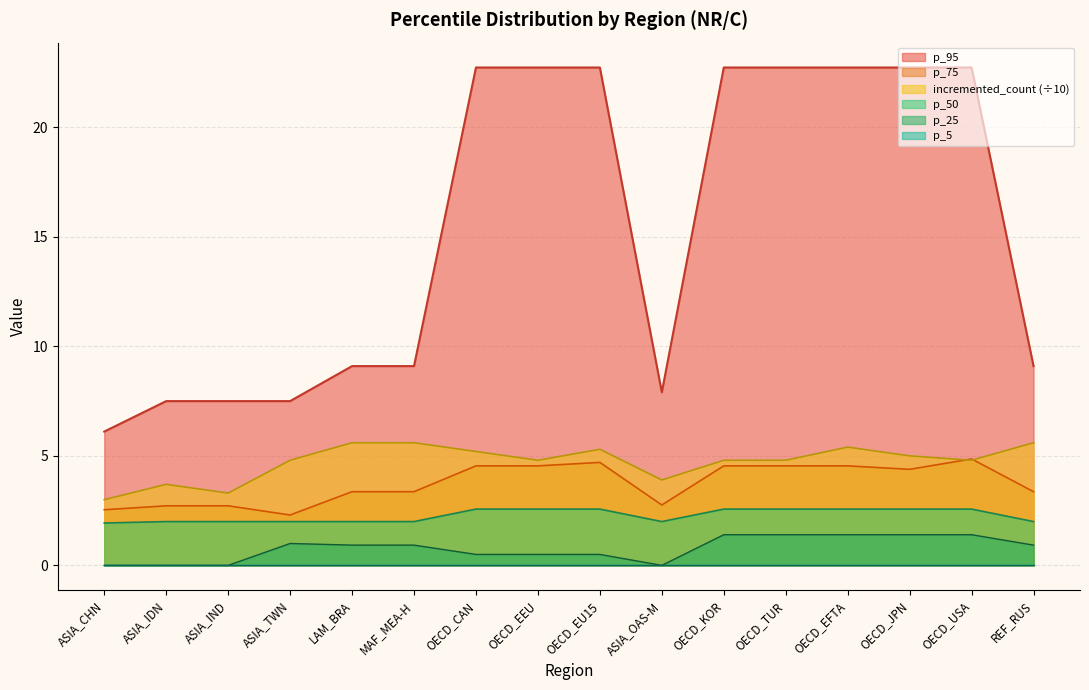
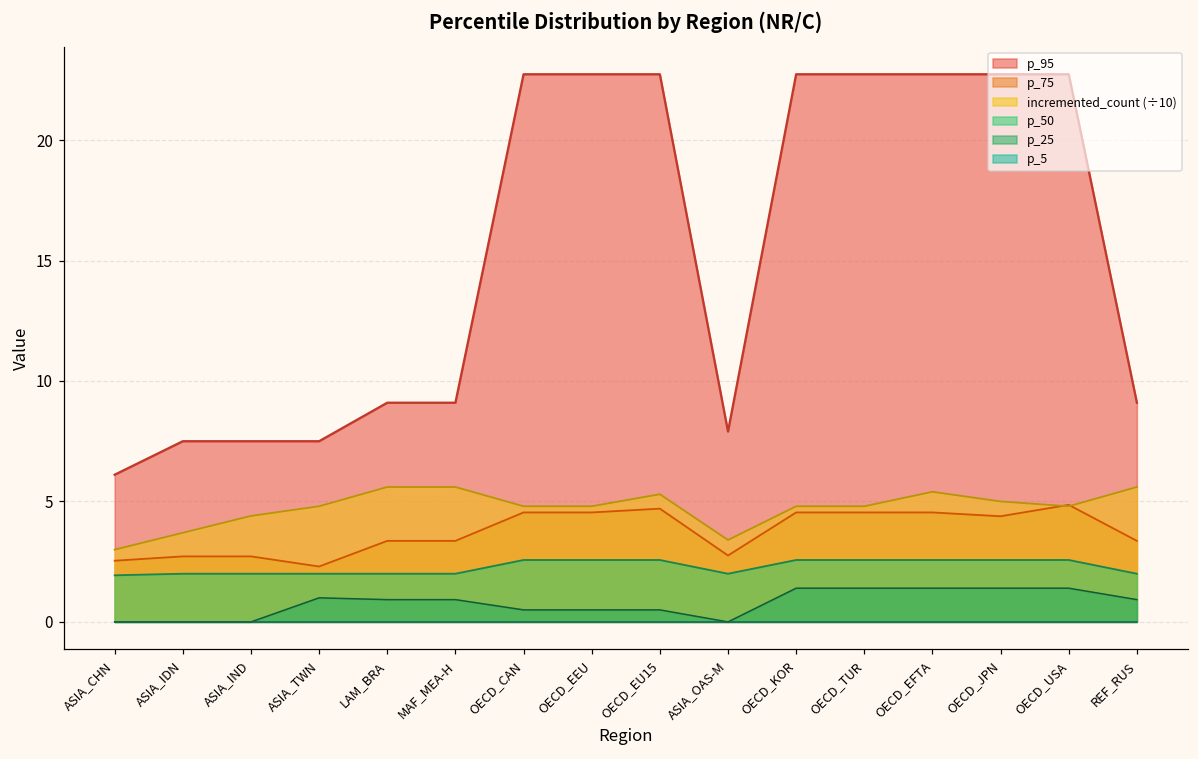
  {
    "incremented_count (÷10)": {
      "ASIA_CHN": 3.0,
      "ASIA_IDN": 3.7,
-     "ASIA_IND": 3.3,
+     "ASIA_IND": 4.4,
      "ASIA_TWN": 4.8,
      "LAM_BRA": 5.6,
      "MAF_MEA-H": 5.6,
-     "OECD_CAN": 5.2,
+     "OECD_CAN": 4.8,
      "OECD_EEU": 4.8,
      "OECD_EU15": 5.3,
-     "ASIA_OAS-M": 3.9,
+     "ASIA_OAS-M": 3.4,
      "OECD_KOR": 4.8,
      "OECD_TUR": 4.8,
      "OECD_EFTA": 5.4,
      "OECD_JPN": 5.0,
      "REF_RUS": 5.6
    }
  }
